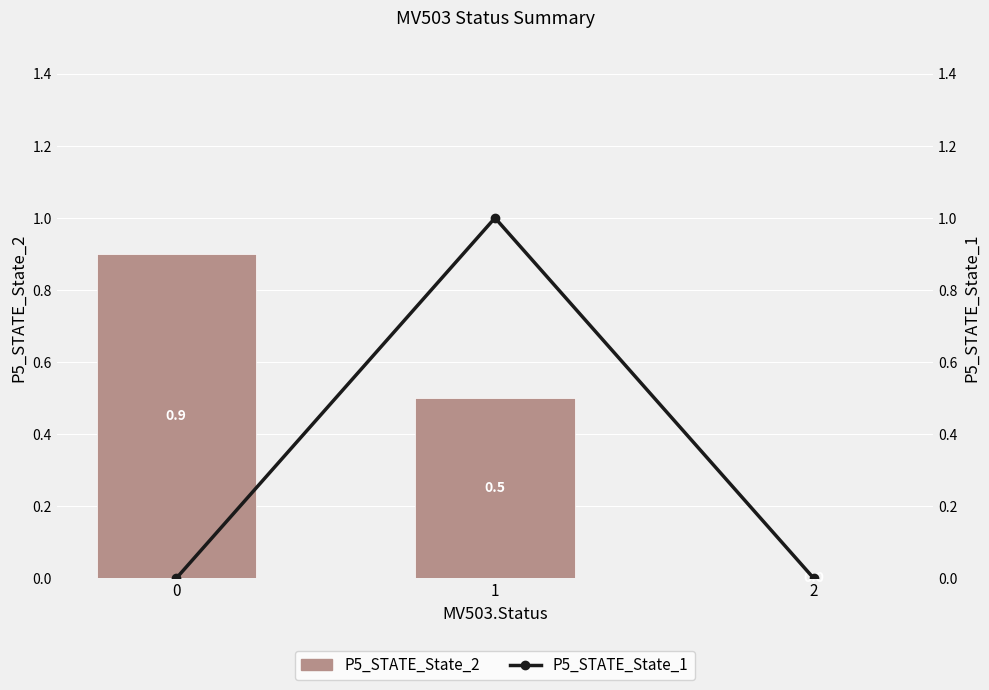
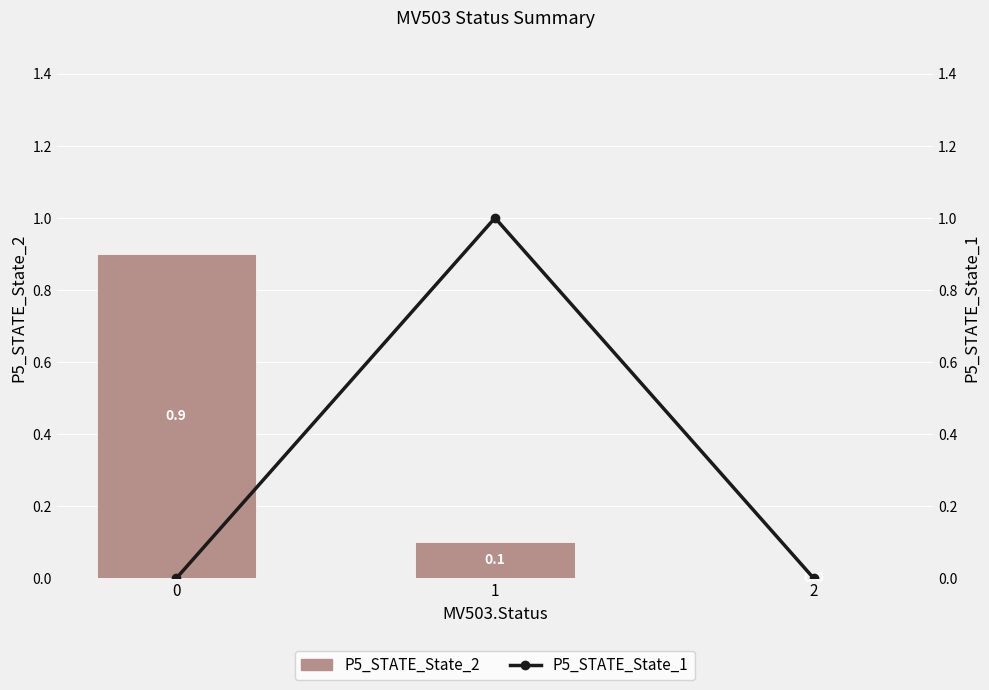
  {
    "P5_STATE_State_2": {
      "0": 0.9,
-     "1": 0.5
+     "1": 0.1
    },
    "P5_STATE_State_1": {
      "0": 0.00,
      "1": 1.00,
      "2": 0.00
    }
  }
